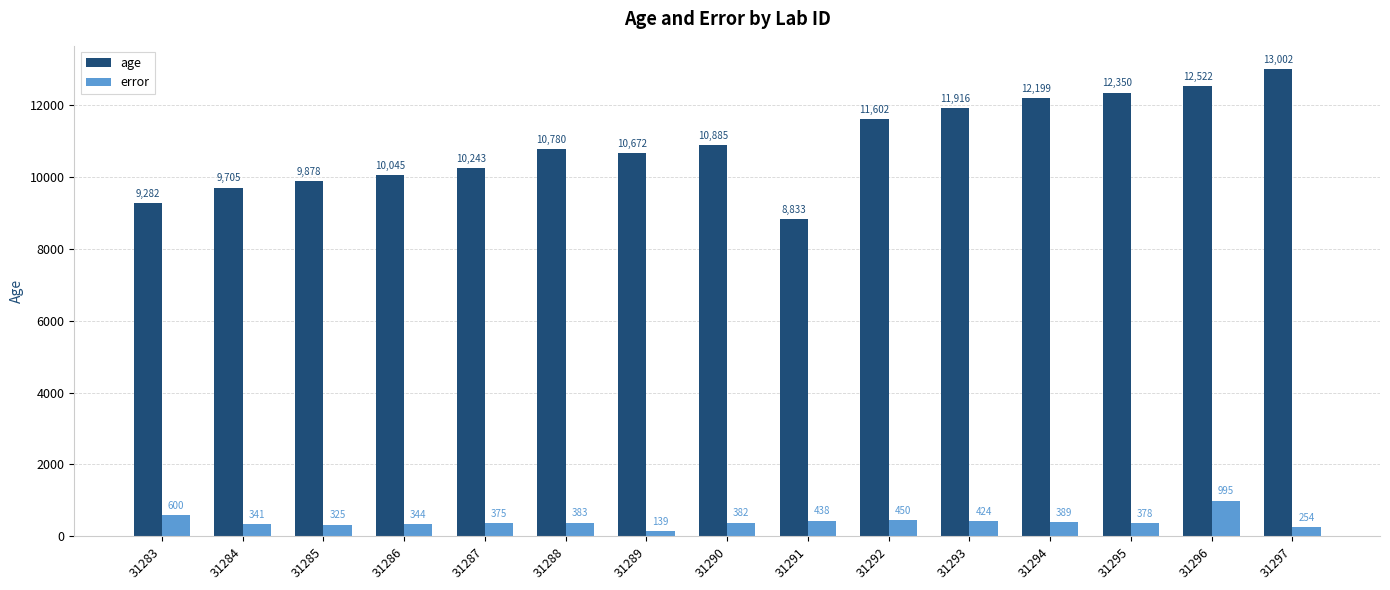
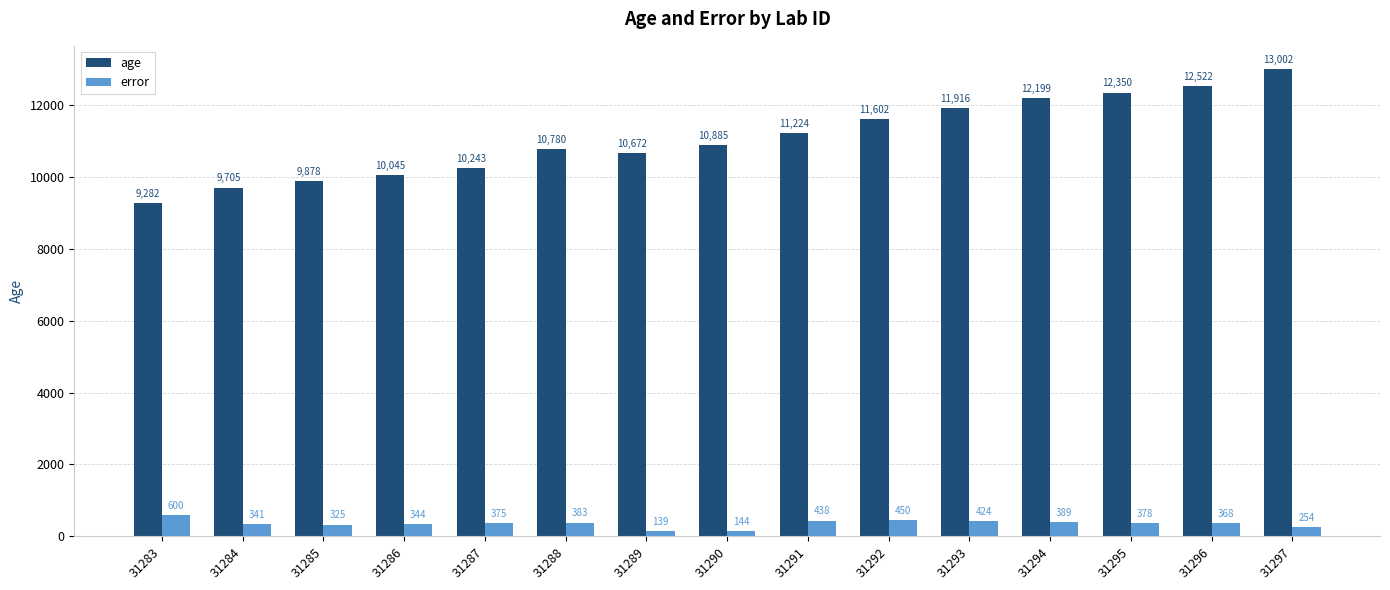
  {
    "age": {
      "31283": "9,282",
      "31284": "9,705",
      "31285": "9,878",
      "31286": "10,045",
      "31287": "10,243",
      "31288": "10,780",
      "31289": "10,672",
      "31290": "10,885",
-     "31291": "8,833",
+     "31291": "11,224",
      "31292": "11,602",
      "31293": "11,916",
      "31294": "12,199",
      "31295": "12,350",
      "31296": "12,522",
      "31297": "13,002"
    },
    "error": {
      "31283": "600",
      "31284": "341",
      "31285": "325",
      "31286": "344",
      "31287": "375",
      "31288": "383",
      "31289": "139",
-     "31290": "382",
+     "31290": "144",
      "31291": "438",
      "31292": "450",
      "31293": "424",
      "31294": "389",
      "31295": "378",
-     "31296": "995",
+     "31296": "368",
      "31297": "254"
    }
  }
